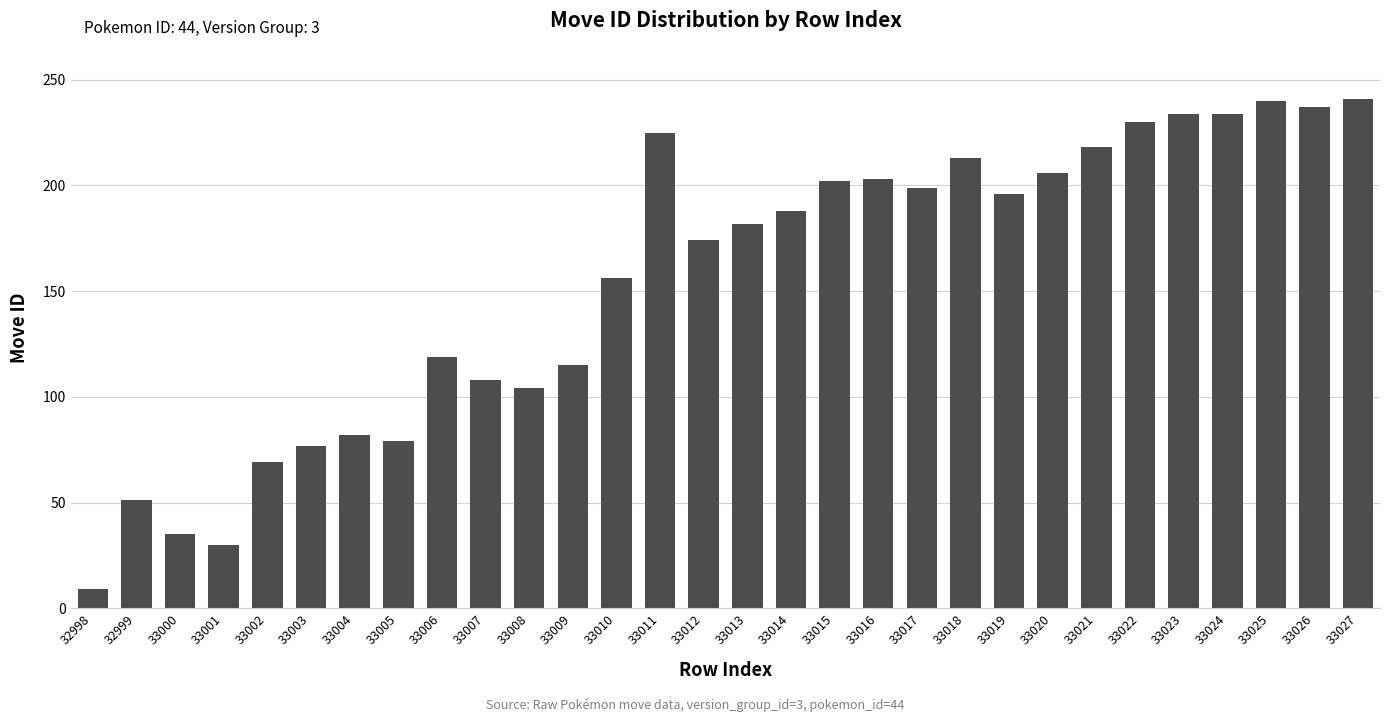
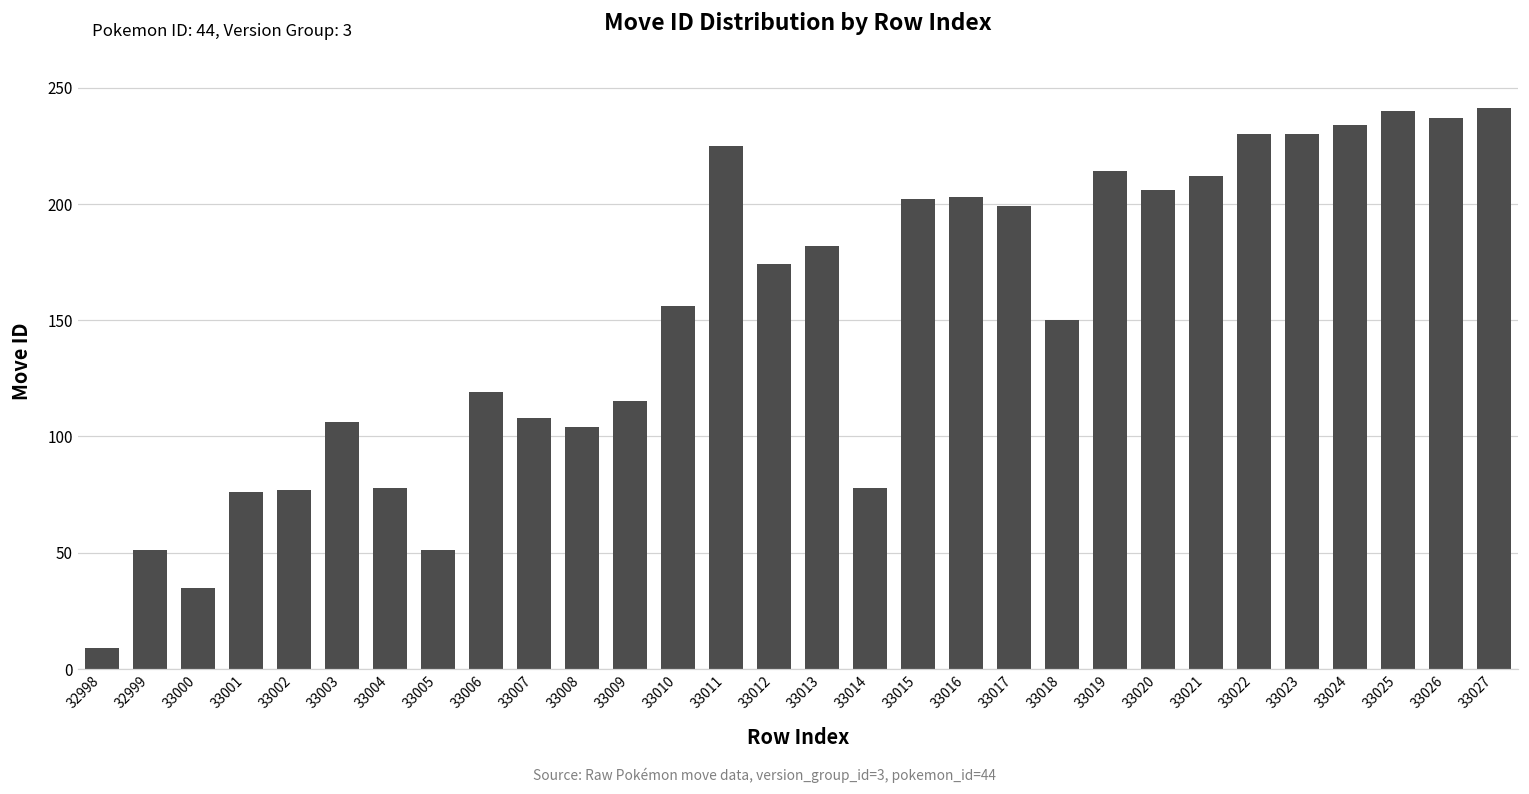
  {
    "32998": 9,
    "32999": 51,
    "33000": 35,
-   "33001": 30,
-   "33002": 69,
-   "33003": 77,
-   "33004": 82,
-   "33005": 79,
+   "33001": 76,
+   "33002": 77,
+   "33003": 106,
+   "33004": 78,
+   "33005": 51,
    "33006": 119,
    "33007": 108,
    "33008": 104,
    "33009": 115,
    "33010": 156,
    "33011": 225,
    "33012": 174,
    "33013": 182,
-   "33014": 188,
+   "33014": 78,
    "33015": 202,
    "33016": 203,
    "33017": 199,
-   "33018": 213,
-   "33019": 196,
+   "33018": 150,
+   "33019": 214,
    "33020": 206,
-   "33021": 218,
+   "33021": 212,
    "33022": 230,
-   "33023": 234,
+   "33023": 230,
    "33024": 234,
    "33025": 240,
    "33026": 237,
    "33027": 241
  }
